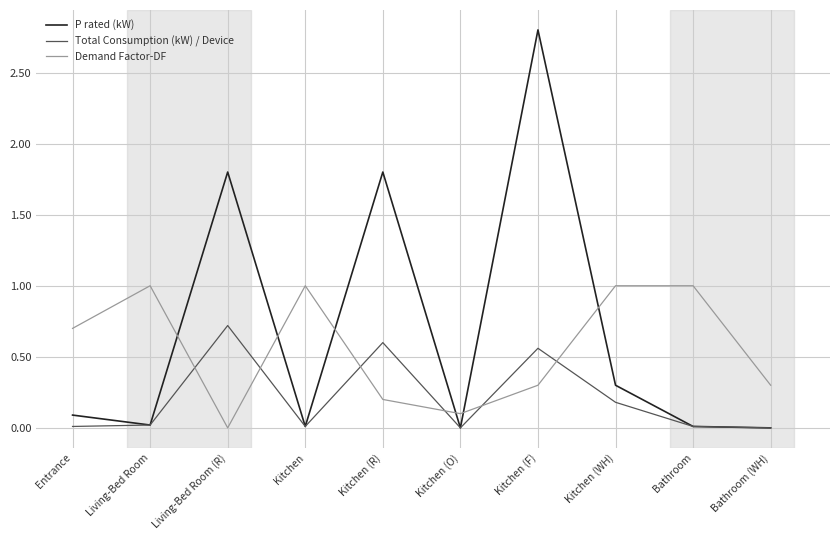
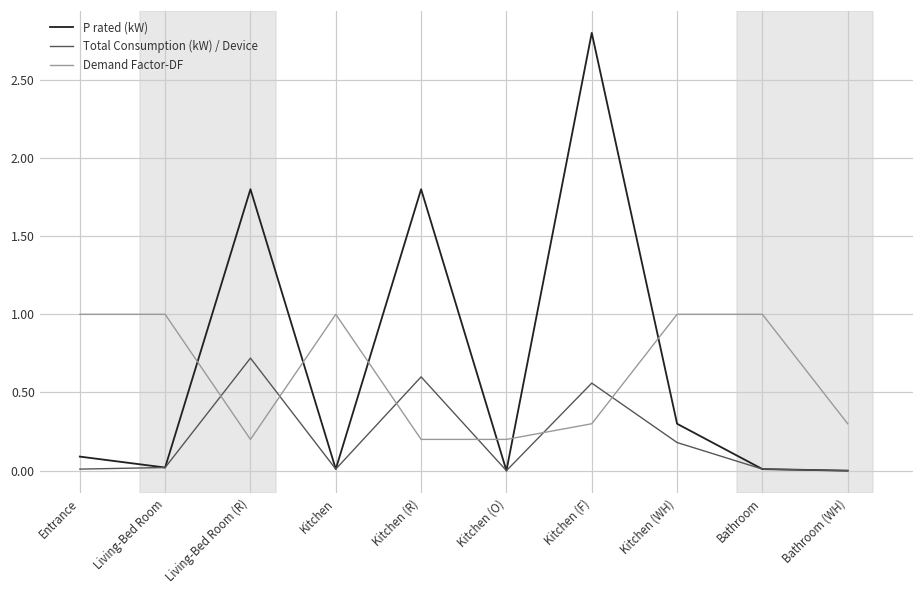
  {
    "P rated (kW)": {
      "Entrance": 0.1,
      "Living-Bed Room (R)": 1.8,
      "Kitchen (R)": 1.8,
      "Kitchen (F)": 2.8,
      "Kitchen (WH)": 0.3
    },
    "Total Consumption (kW) / Device": {
      "Entrance": 0.0,
      "Living-Bed Room (R)": 0.72,
      "Kitchen (R)": 0.6,
      "Kitchen (F)": 0.56,
      "Kitchen (WH)": 0.18
    },
    "Demand Factor-DF": {
-     "Entrance": 0.7,
+     "Entrance": 1.0,
      "Living-Bed Room": 1.0,
-     "Living-Bed Room (R)": 0.0,
+     "Living-Bed Room (R)": 0.2,
      "Kitchen": 1.0,
      "Kitchen (R)": 0.2,
-     "Kitchen (O)": 0.1,
+     "Kitchen (O)": 0.2,
      "Kitchen (F)": 0.3,
      "Kitchen (WH)": 1.0,
      "Bathroom": 1.0,
      "Bathroom (WH)": 0.3
    }
  }
